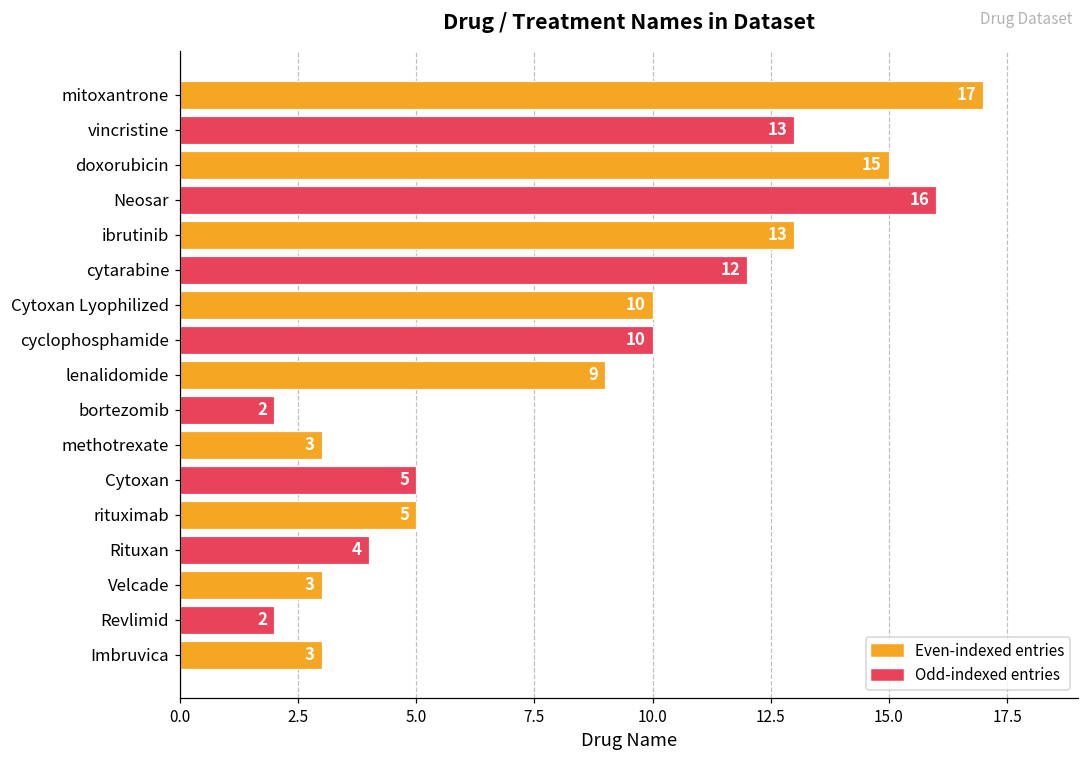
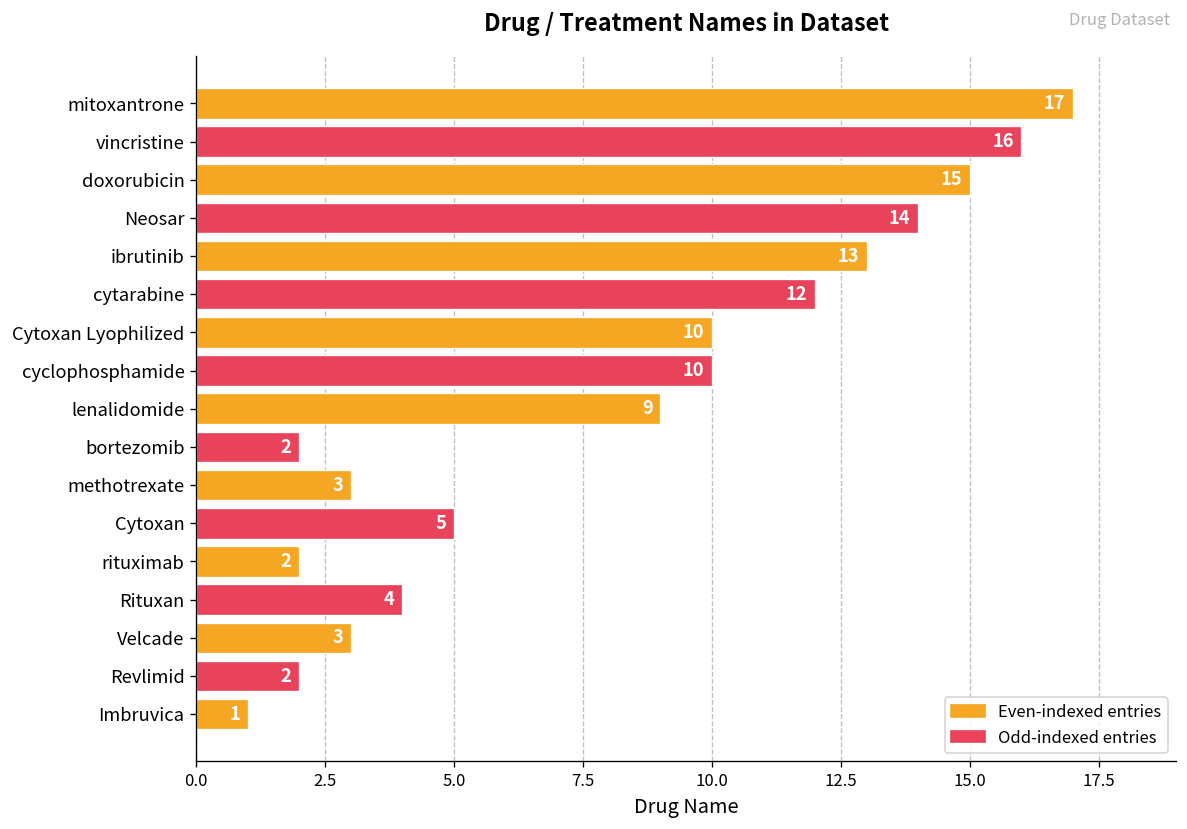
  {
    "mitoxantrone": 17,
-   "vincristine": 13,
+   "vincristine": 16,
    "doxorubicin": 15,
-   "Neosar": 16,
+   "Neosar": 14,
    "ibrutinib": 13,
    "cytarabine": 12,
    "Cytoxan Lyophilized": 10,
    "cyclophosphamide": 10,
    "lenalidomide": 9,
    "bortezomib": 2,
    "methotrexate": 3,
    "Cytoxan": 5,
-   "rituximab": 5,
+   "rituximab": 2,
    "Rituxan": 4,
    "Velcade": 3,
    "Revlimid": 2,
-   "Imbruvica": 3
+   "Imbruvica": 1
  }
